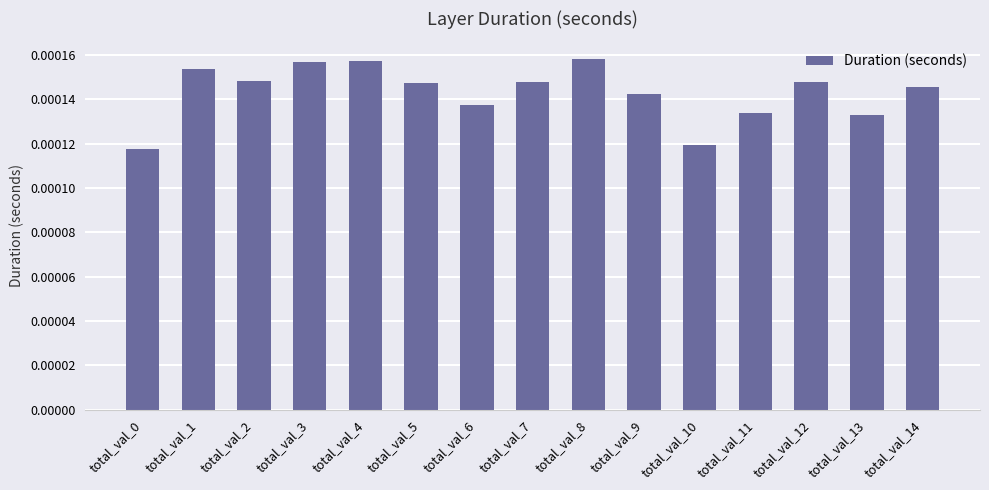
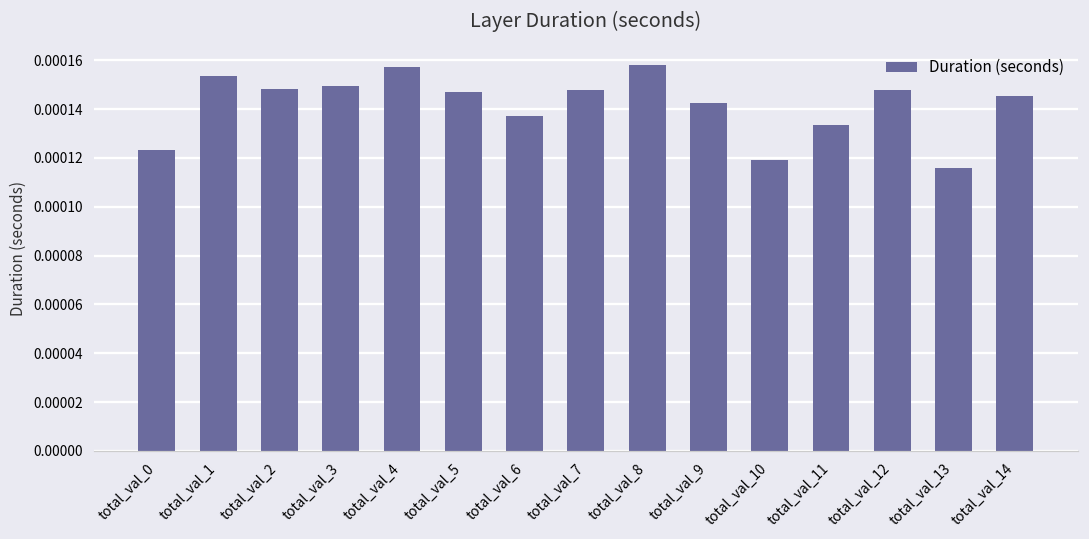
  {
-   "total_val_0": 0.000118,
+   "total_val_0": 0.000123,
    "total_val_1": 0.000153,
    "total_val_2": 0.000148,
-   "total_val_3": 0.000157,
+   "total_val_3": 0.000150,
    "total_val_4": 0.000157,
    "total_val_5": 0.000147,
    "total_val_6": 0.000137,
    "total_val_7": 0.000148,
    "total_val_8": 0.000158,
    "total_val_9": 0.000142,
    "total_val_10": 0.000119,
    "total_val_11": 0.000134,
    "total_val_12": 0.000148,
-   "total_val_13": 0.000133,
+   "total_val_13": 0.000116,
    "total_val_14": 0.000145
  }
